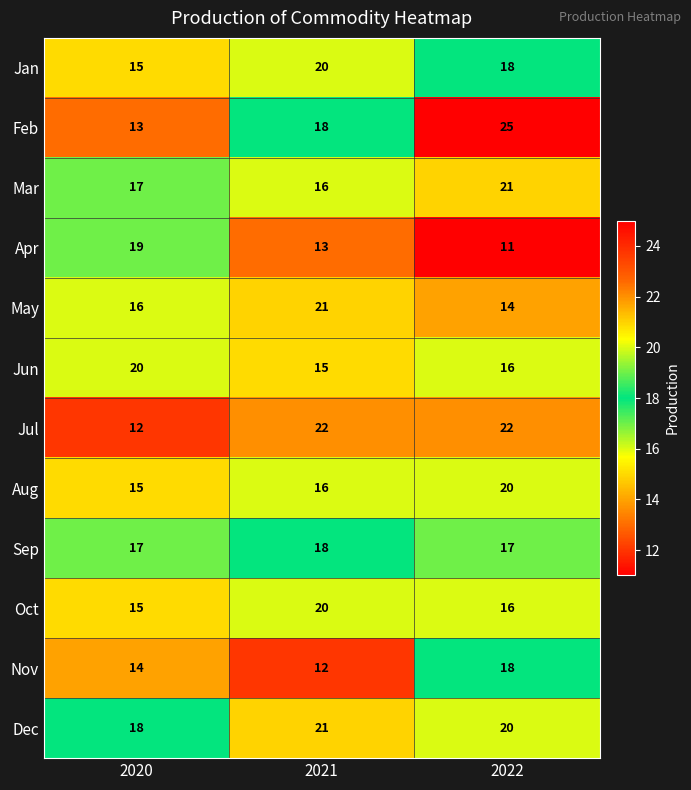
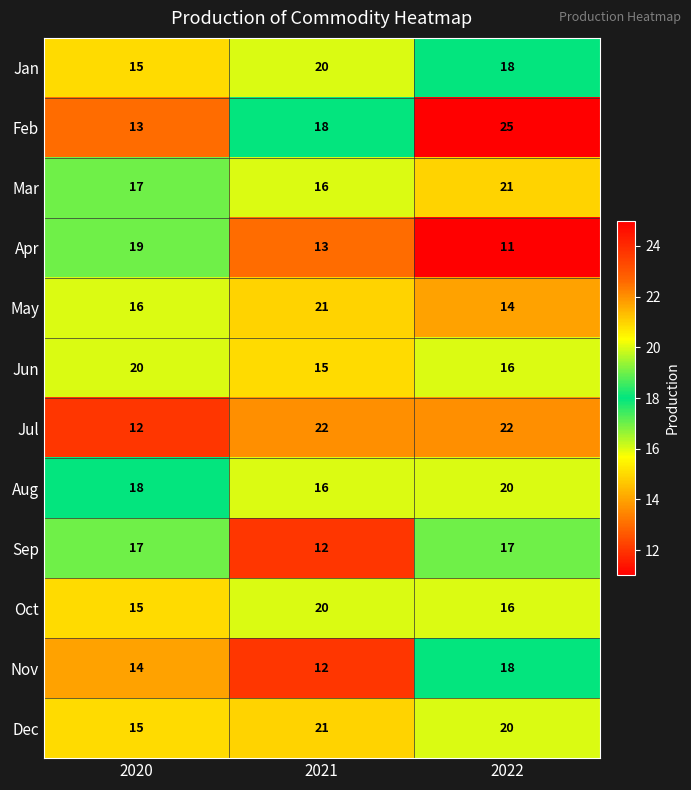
  {
    "Jan": {
      "2020": 15,
      "2021": 20,
      "2022": 18
    },
    "Feb": {
      "2020": 13,
      "2021": 18,
      "2022": 25
    },
    "Mar": {
      "2020": 17,
      "2021": 16,
      "2022": 21
    },
    "Apr": {
      "2020": 19,
      "2021": 13,
      "2022": 11
    },
    "May": {
      "2020": 16,
      "2021": 21,
      "2022": 14
    },
    "Jun": {
      "2020": 20,
      "2021": 15,
      "2022": 16
    },
    "Jul": {
      "2020": 12,
      "2021": 22,
      "2022": 22
    },
    "Aug": {
-     "2020": 15,
+     "2020": 18,
      "2021": 16,
      "2022": 20
    },
    "Sep": {
      "2020": 17,
-     "2021": 18,
+     "2021": 12,
      "2022": 17
    },
    "Oct": {
      "2020": 15,
      "2021": 20,
      "2022": 16
    },
    "Nov": {
      "2020": 14,
      "2021": 12,
      "2022": 18
    },
    "Dec": {
-     "2020": 18,
+     "2020": 15,
      "2021": 21,
      "2022": 20
    }
  }
